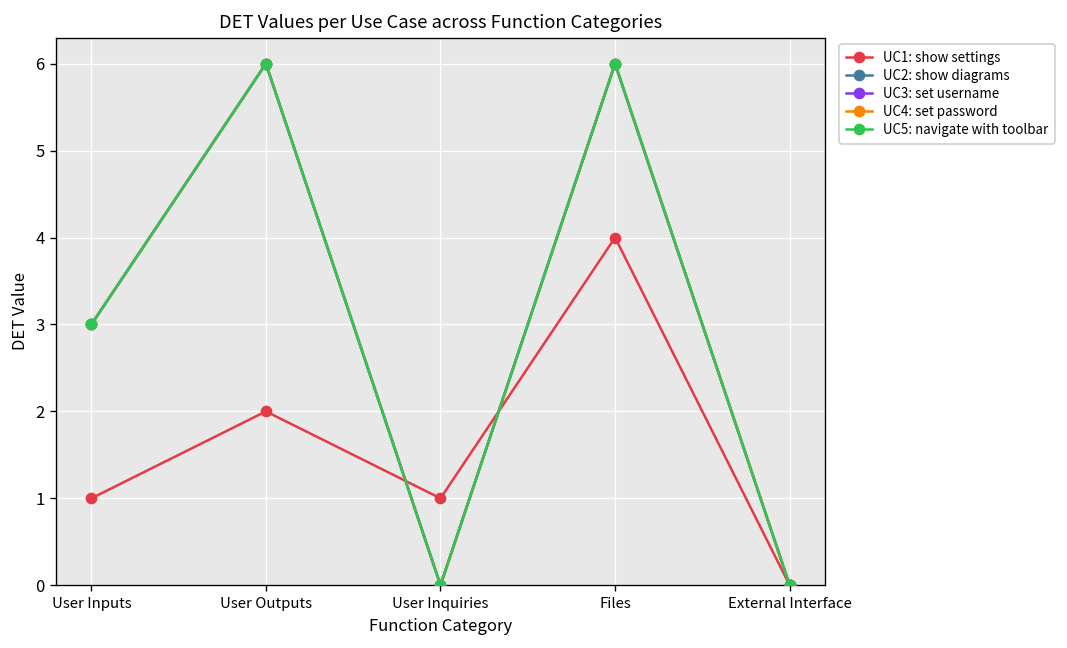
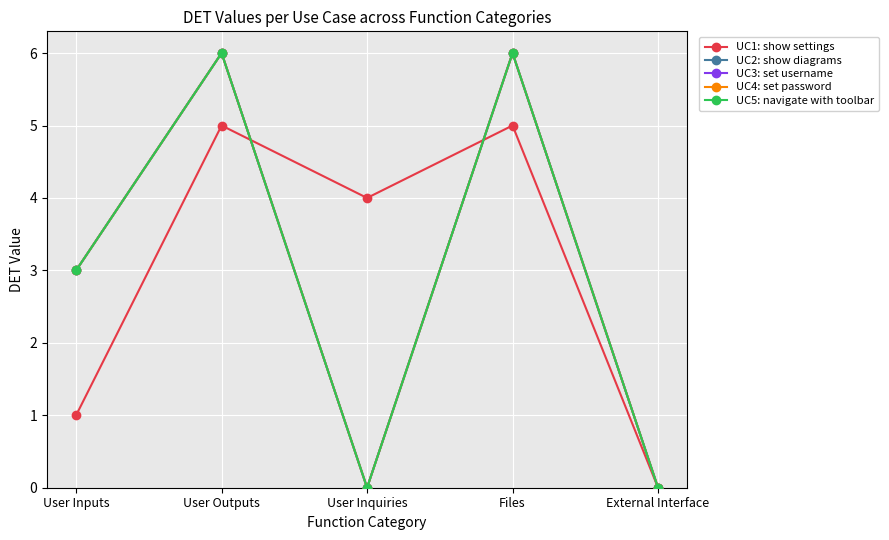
  {
    "UC1: show settings": {
      "User Inputs": 1,
-     "User Outputs": 2,
-     "User Inquiries": 1,
-     "Files": 4
+     "User Outputs": 5,
+     "User Inquiries": 4,
+     "Files": 5
    },
    "UC5: navigate with toolbar": {
      "User Inputs": 3,
      "User Outputs": 6,
      "User Inquiries": 0,
      "Files": 6
    }
  }
